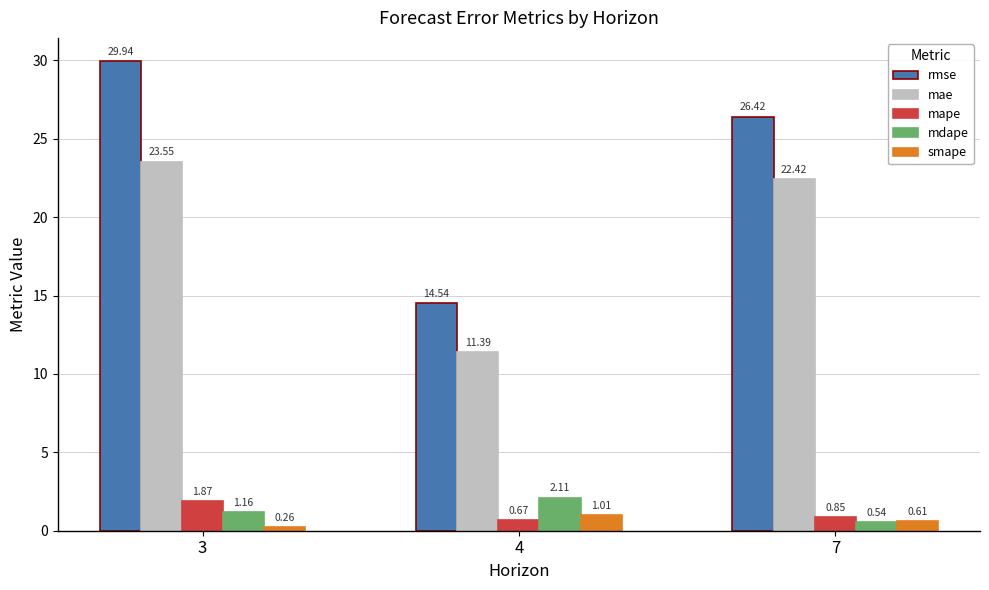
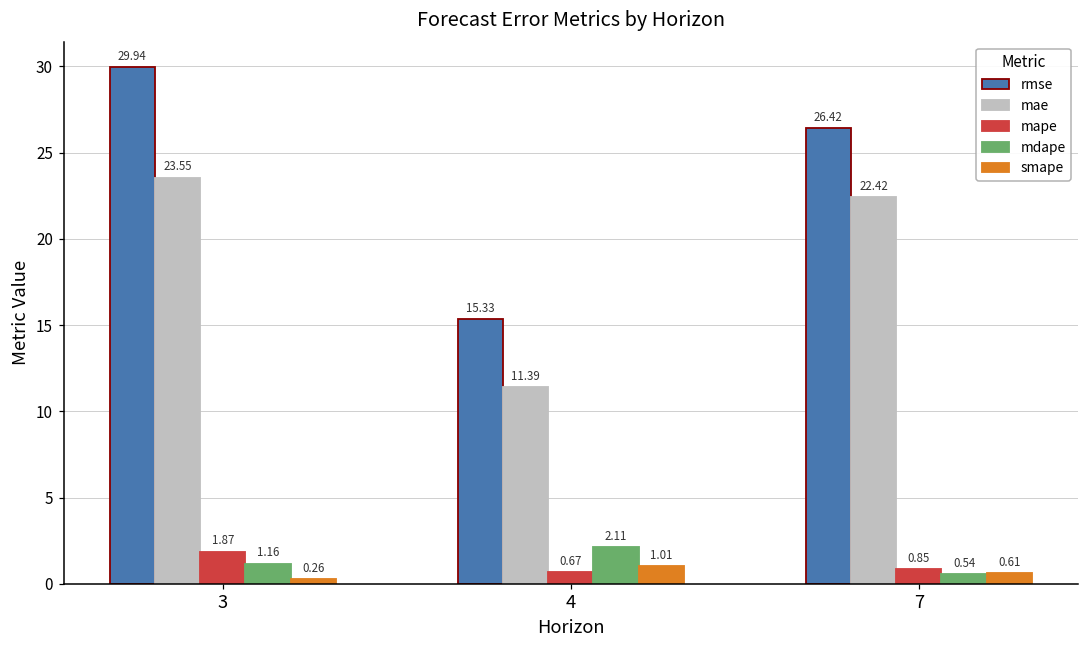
  {
    "rmse": {
      "3": 29.94,
-     "4": 14.54,
+     "4": 15.33,
      "7": 26.42
    },
    "mae": {
      "3": 23.55,
      "4": 11.39,
      "7": 22.42
    },
    "mape": {
      "3": 1.87,
      "4": 0.67,
      "7": 0.85
    },
    "mdape": {
      "3": 1.16,
      "4": 2.11,
      "7": 0.54
    },
    "smape": {
      "3": 0.26,
      "4": 1.01,
      "7": 0.61
    }
  }
